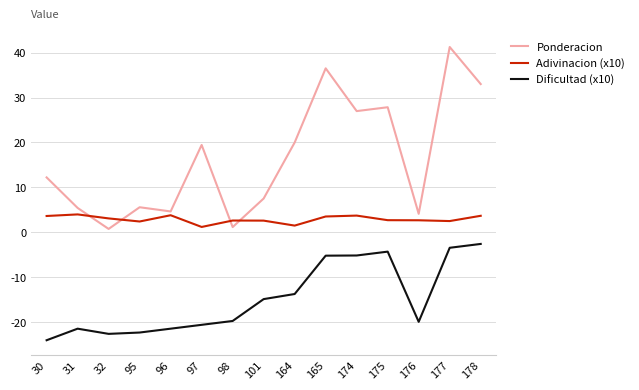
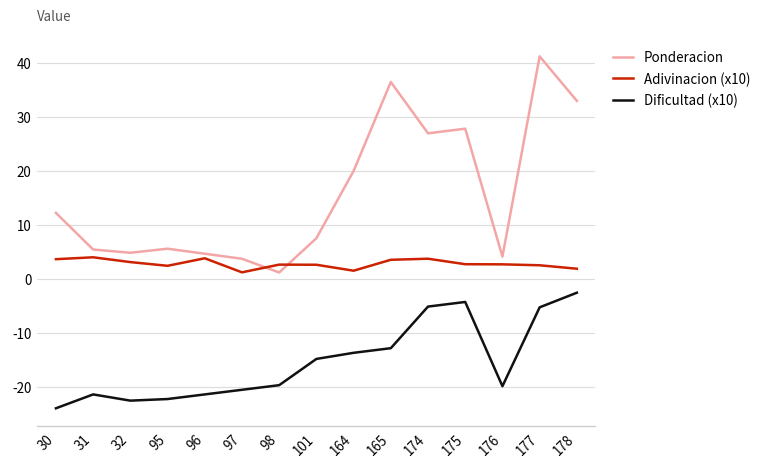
  {
    "Ponderacion": {
      "30": 12,
      "31": 5,
-     "32": 1,
+     "32": 5,
      "95": 6,
      "96": 5,
-     "97": 19,
+     "97": 4,
      "98": 1,
      "101": 8,
      "164": 20,
      "165": 37,
      "174": 27,
      "175": 28,
      "176": 4,
      "177": 41,
      "178": 33
    },
    "Adivinacion (x10)": {
      "30": 4,
      "31": 4,
      "32": 3,
      "95": 2,
      "96": 4,
      "97": 1,
      "98": 3,
      "101": 3,
      "164": 2,
      "165": 4,
      "174": 4,
      "175": 3,
      "176": 3,
      "177": 3,
-     "178": 4
+     "178": 2
    },
    "Dificultad (x10)": {
      "30": -24,
      "31": -21,
      "32": -23,
      "95": -22,
      "96": -21,
      "97": -21,
      "98": -20,
      "101": -15,
      "164": -14,
-     "165": -5,
+     "165": -13,
      "174": -5,
      "175": -4,
      "176": -20,
-     "177": -3,
+     "177": -5,
      "178": -3
    }
  }
